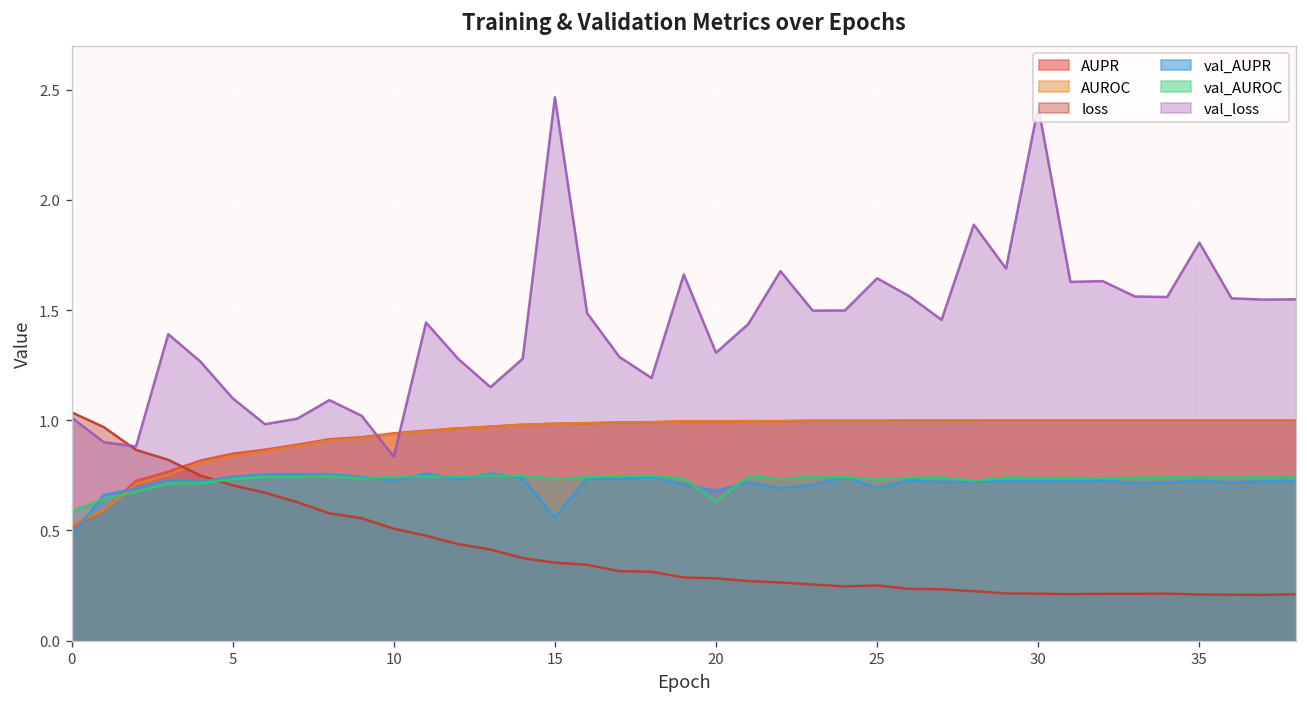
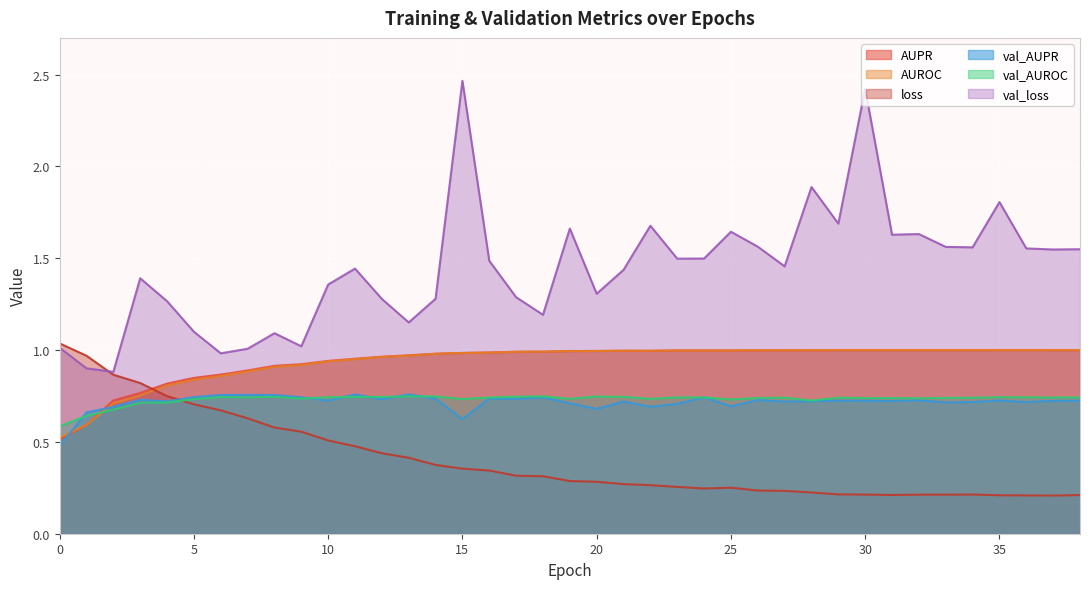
  {
    "val_AUPR": {
      "0": 0.48,
      "10": 0.73,
-     "15": 0.56,
+     "15": 0.62,
      "20": 0.68,
      "25": 0.69,
      "30": 0.72,
      "35": 0.73
    },
    "val_AUROC": {
      "0": 0.58,
      "10": 0.74,
      "15": 0.73,
-     "20": 0.63,
+     "20": 0.75,
      "25": 0.73,
      "30": 0.74,
      "35": 0.74
    },
    "val_loss": {
      "0": 1.01,
      "5": 1.10,
-     "10": 0.84,
+     "10": 1.36,
      "15": 2.47,
      "20": 1.31,
      "25": 1.64,
      "35": 1.81
    }
  }
